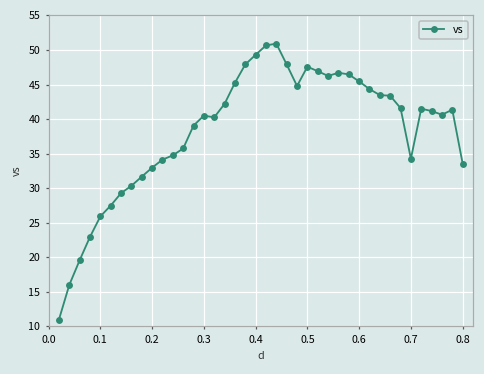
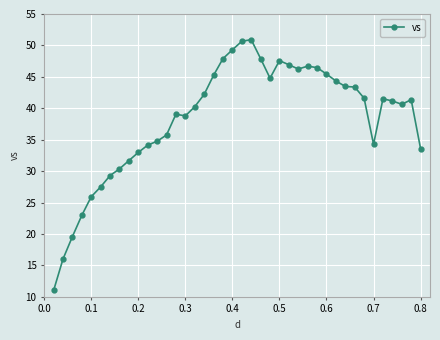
  {
    "0.1": 26,
    "0.2": 33,
-   "0.3": 41,
+   "0.3": 39,
    "0.4": 49,
    "0.5": 48,
    "0.6": 45,
    "0.7": 34,
    "0.8": 34
  }
